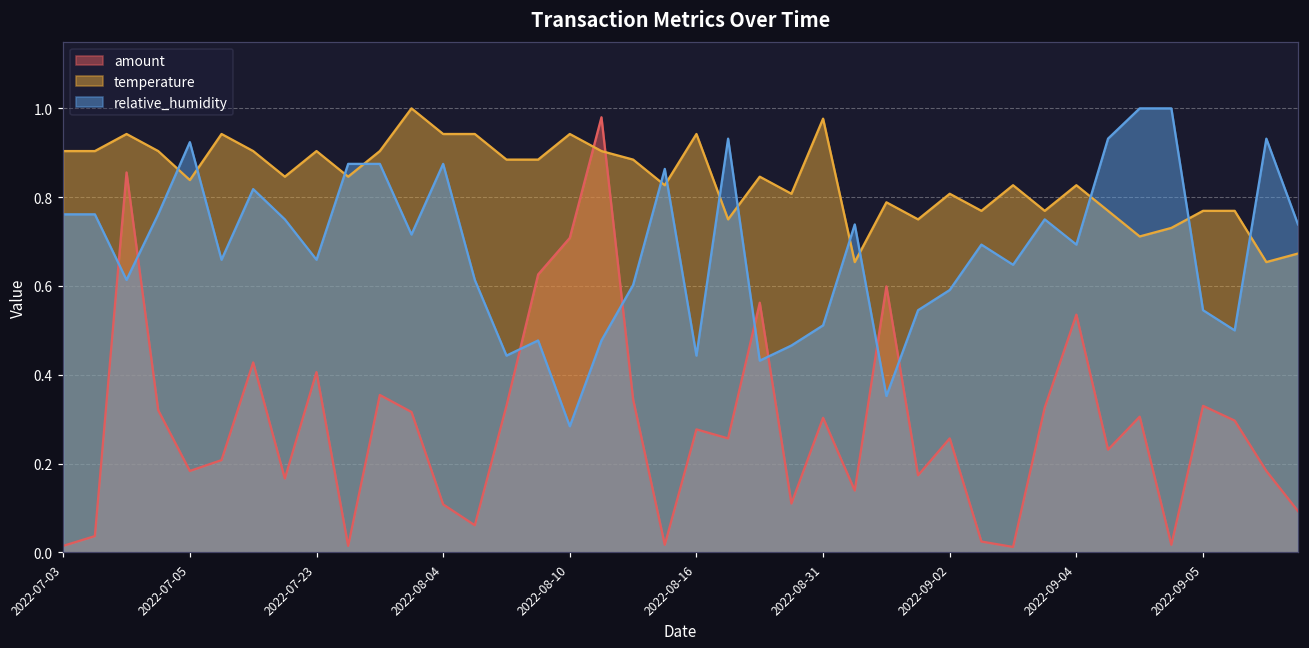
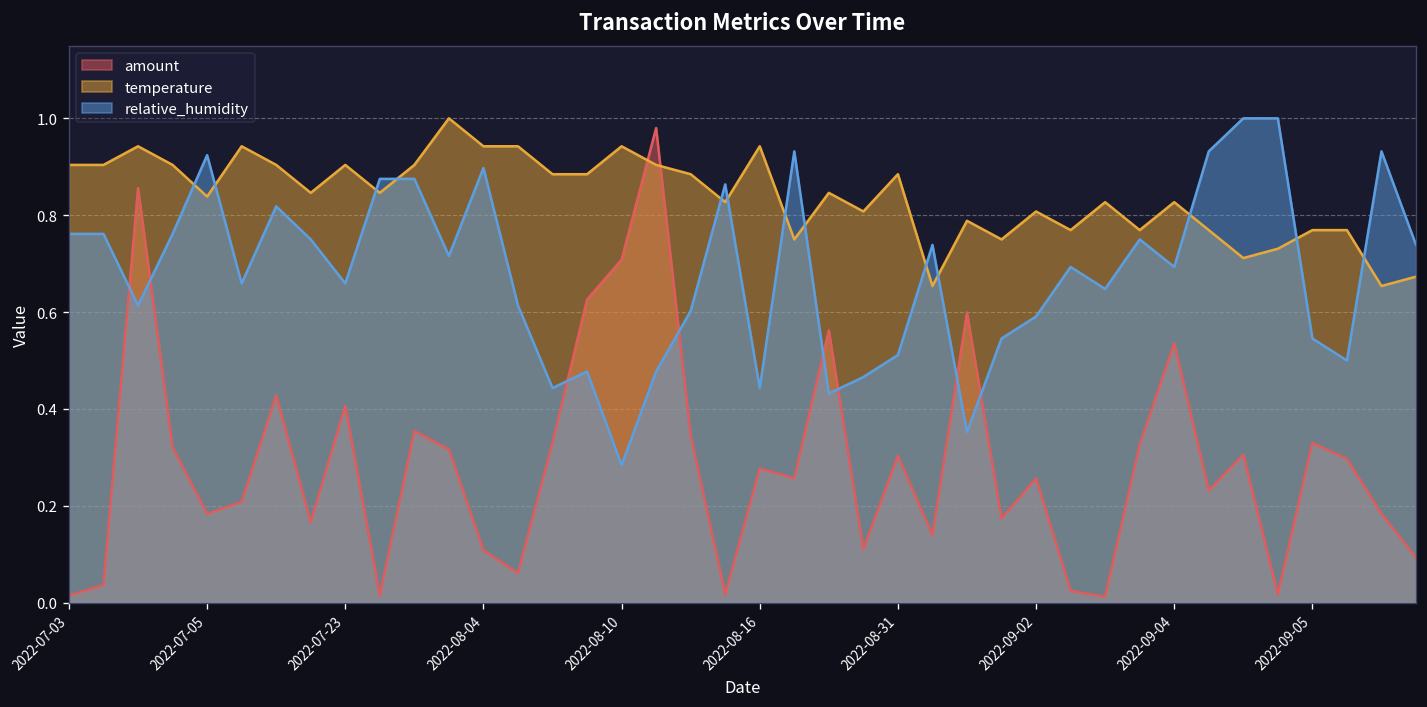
  {
    "amount": {
      "2022-07-05": 0.18,
      "2022-08-04": 0.11,
      "2022-08-10": 0.71,
      "2022-08-31": 0.30
    },
    "temperature": {
      "2022-07-05": 0.84,
      "2022-08-04": 0.94,
      "2022-08-10": 0.94,
-     "2022-08-31": 0.98
+     "2022-08-31": 0.88
    },
    "relative_humidity": {
      "2022-07-05": 0.92,
-     "2022-08-04": 0.88,
+     "2022-08-04": 0.90,
      "2022-08-10": 0.28,
      "2022-08-31": 0.51
    }
  }
